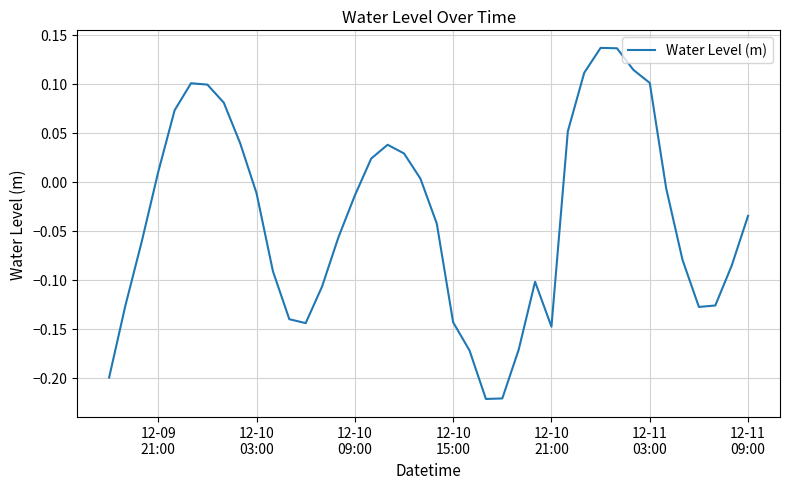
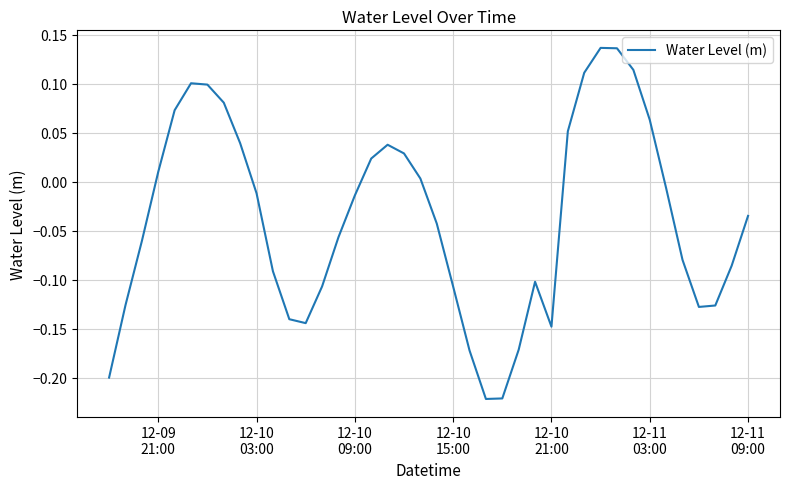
  {
    "12-09 21:00": 0.01,
    "12-10 03:00": -0.01,
    "12-10 09:00": -0.01,
-   "12-10 15:00": -0.14,
+   "12-10 15:00": -0.11,
    "12-10 21:00": -0.15,
-   "12-11 03:00": 0.10,
+   "12-11 03:00": 0.06,
    "12-11 09:00": -0.03
  }
